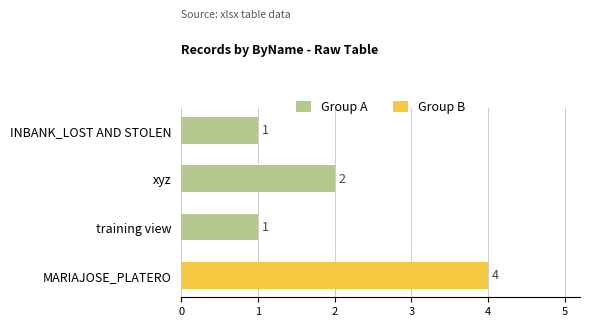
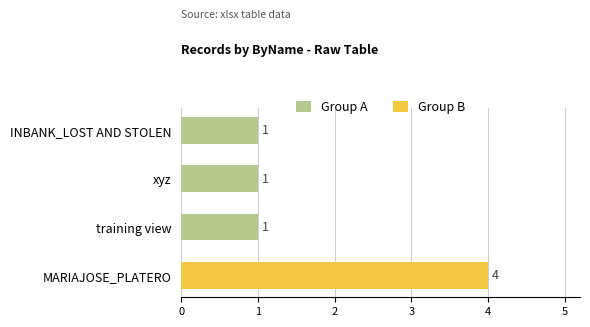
  {
    "INBANK_LOST AND STOLEN": 1,
-   "xyz": 2,
+   "xyz": 1,
    "training view": 1,
    "MARIAJOSE_PLATERO": 4
  }
